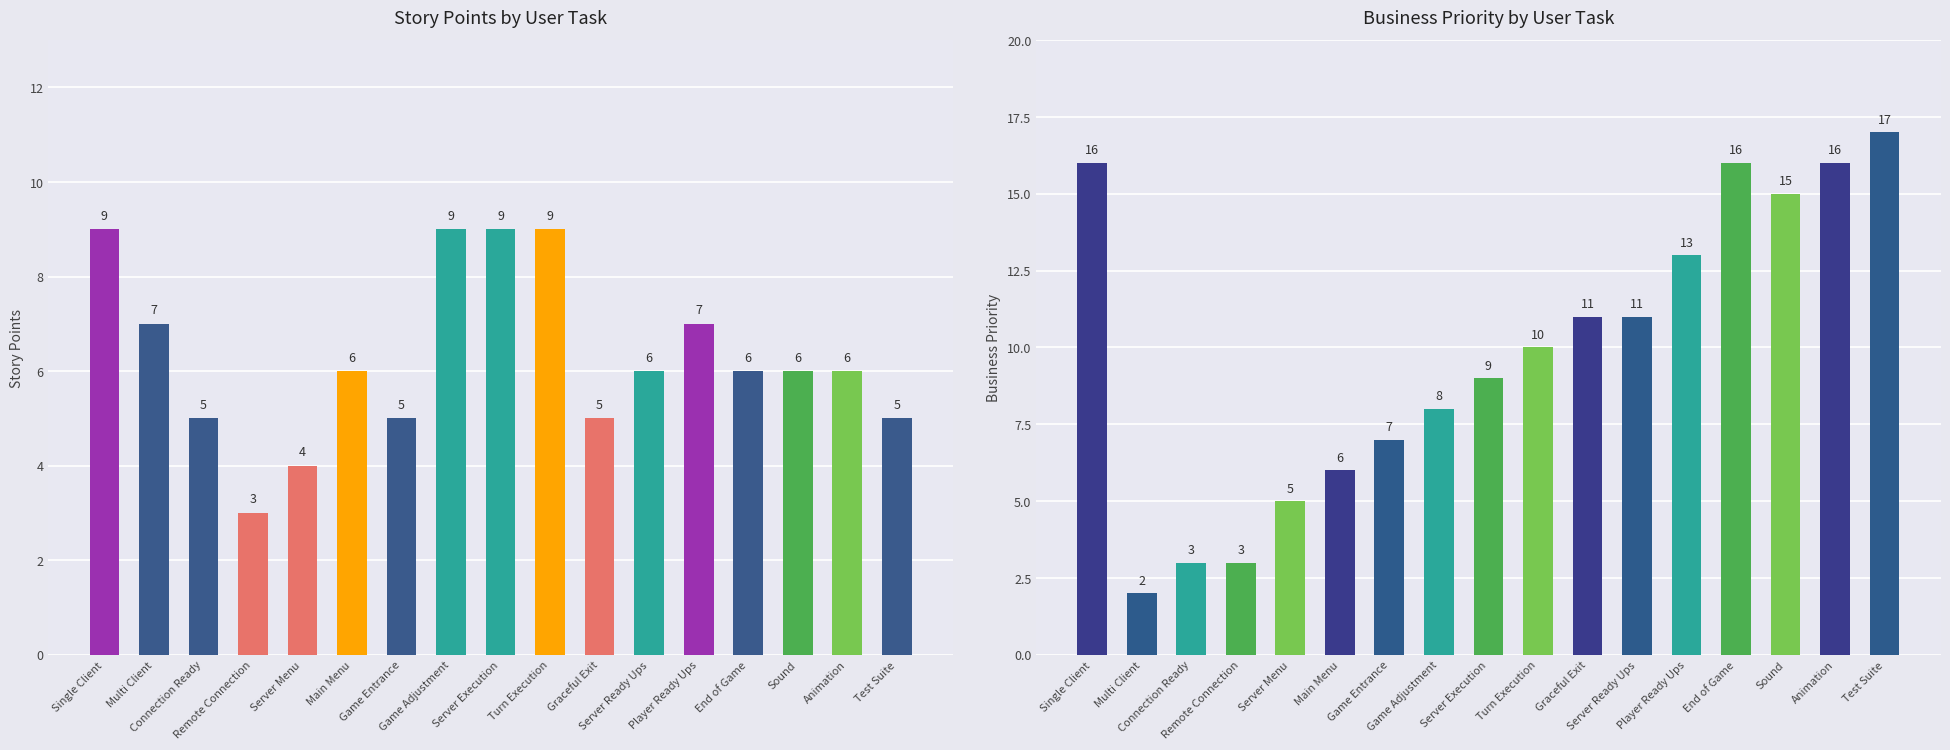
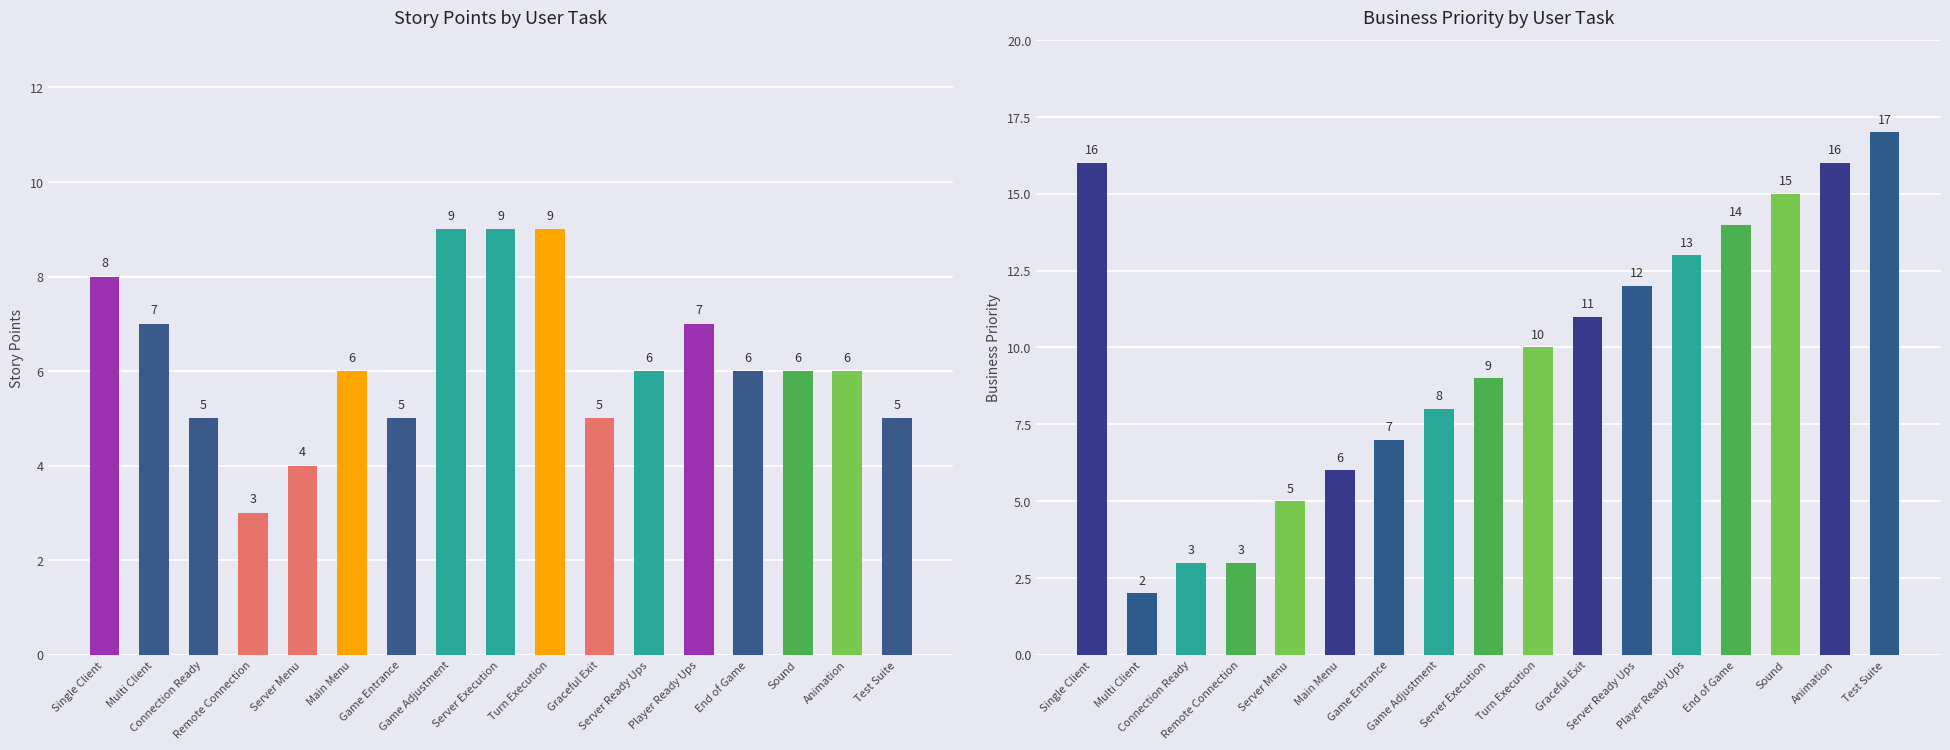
  {
    "Story Points by User Task": {
-     "Single Client": 9,
+     "Single Client": 8,
      "Multi Client": 7,
      "Connection Ready": 5,
      "Remote Connection": 3,
      "Server Menu": 4,
      "Main Menu": 6,
      "Game Entrance": 5,
      "Game Adjustment": 9,
      "Server Execution": 9,
      "Turn Execution": 9,
      "Graceful Exit": 5,
      "Server Ready Ups": 6,
      "Player Ready Ups": 7,
      "End of Game": 6,
      "Sound": 6,
      "Animation": 6,
      "Test Suite": 5
    },
    "Business Priority by User Task": {
      "Single Client": 16,
      "Multi Client": 2,
      "Connection Ready": 3,
      "Remote Connection": 3,
      "Server Menu": 5,
      "Main Menu": 6,
      "Game Entrance": 7,
      "Game Adjustment": 8,
      "Server Execution": 9,
      "Turn Execution": 10,
      "Graceful Exit": 11,
-     "Server Ready Ups": 11,
+     "Server Ready Ups": 12,
      "Player Ready Ups": 13,
-     "End of Game": 16,
+     "End of Game": 14,
      "Sound": 15,
      "Animation": 16,
      "Test Suite": 17
    }
  }
